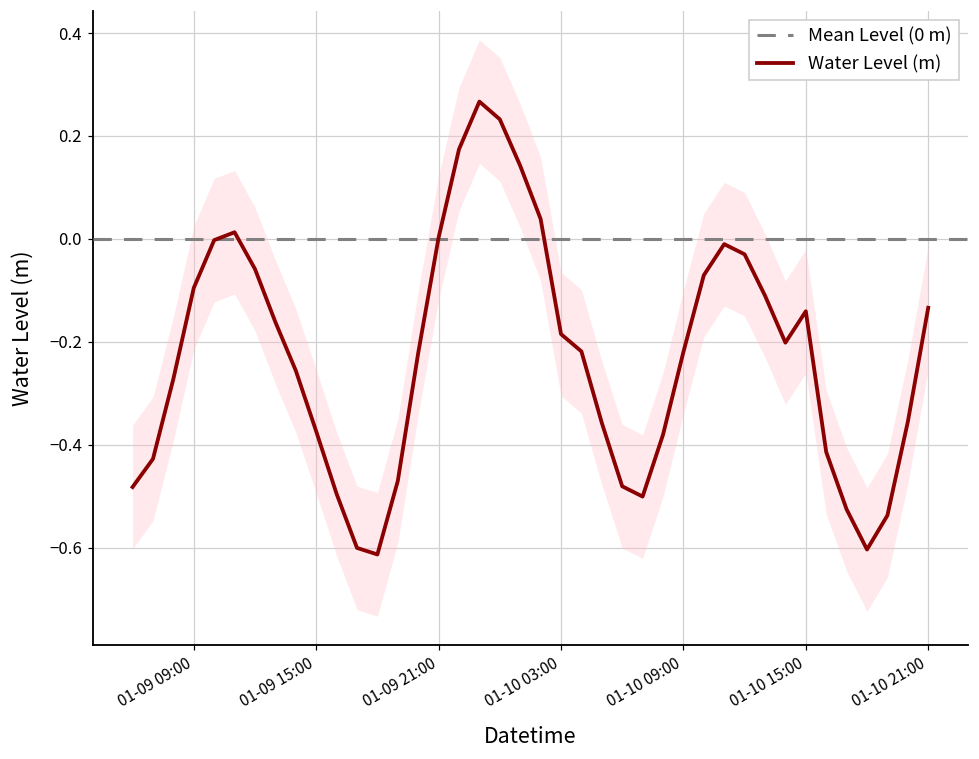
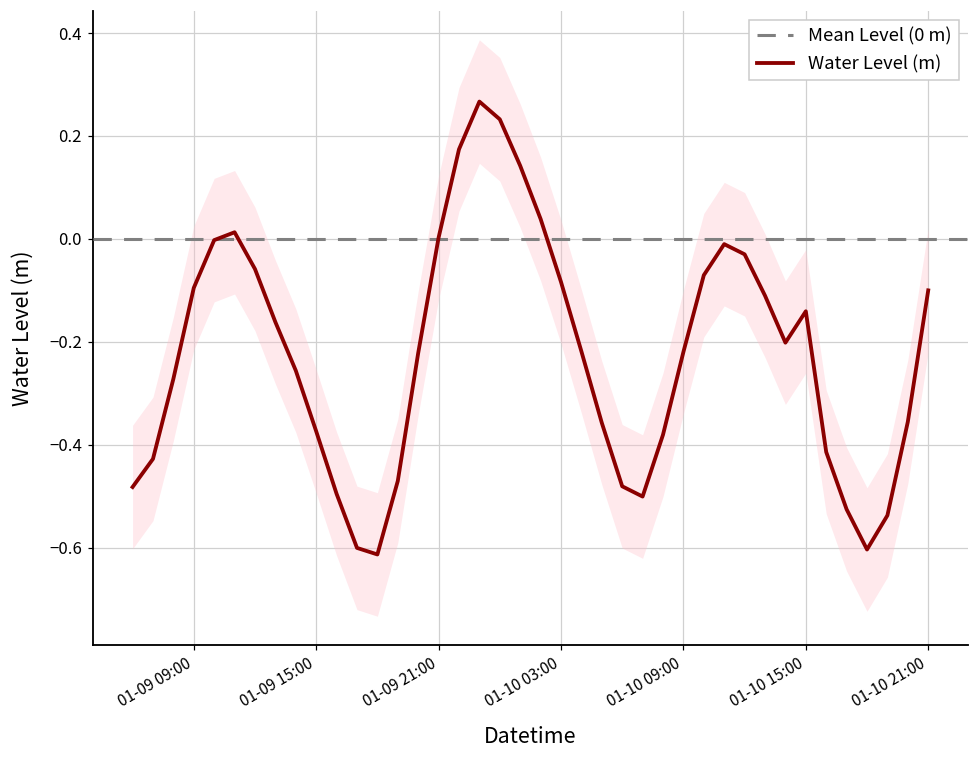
  {
    "Water Level (m)": {
      "01-09 09:00": -0.10,
      "01-09 15:00": -0.37,
      "01-09 21:00": 0.00,
-     "01-10 03:00": -0.19,
+     "01-10 03:00": -0.08,
      "01-10 09:00": -0.22,
      "01-10 15:00": -0.14,
-     "01-10 21:00": -0.13
+     "01-10 21:00": -0.10
    }
  }
